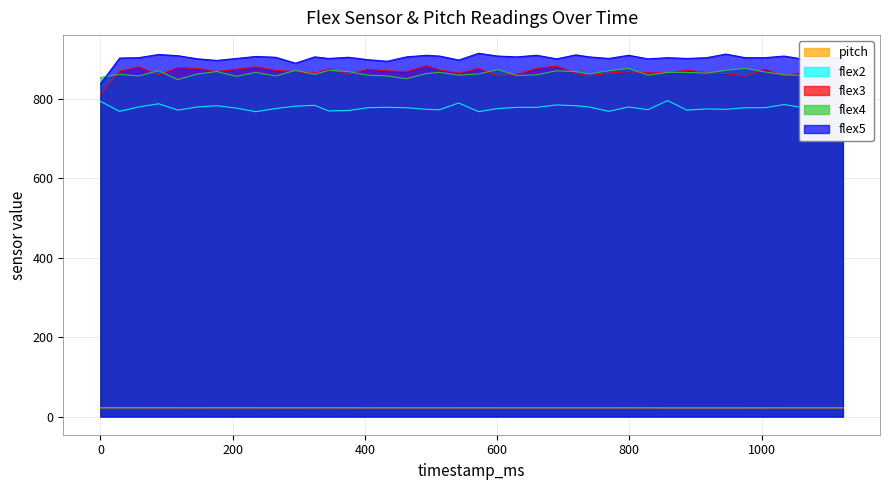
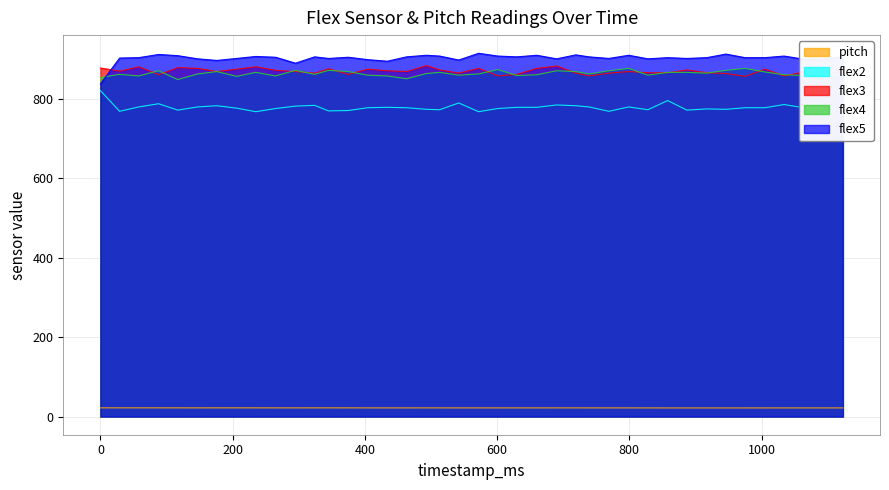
  {
    "pitch": {
      "0": 20
    },
    "flex2": {
-     "0": 790
+     "0": 820
    },
    "flex3": {
-     "0": 810
+     "0": 880
    },
    "flex4": {
      "0": 850
    },
    "flex5": {
      "0": 840
    }
  }
